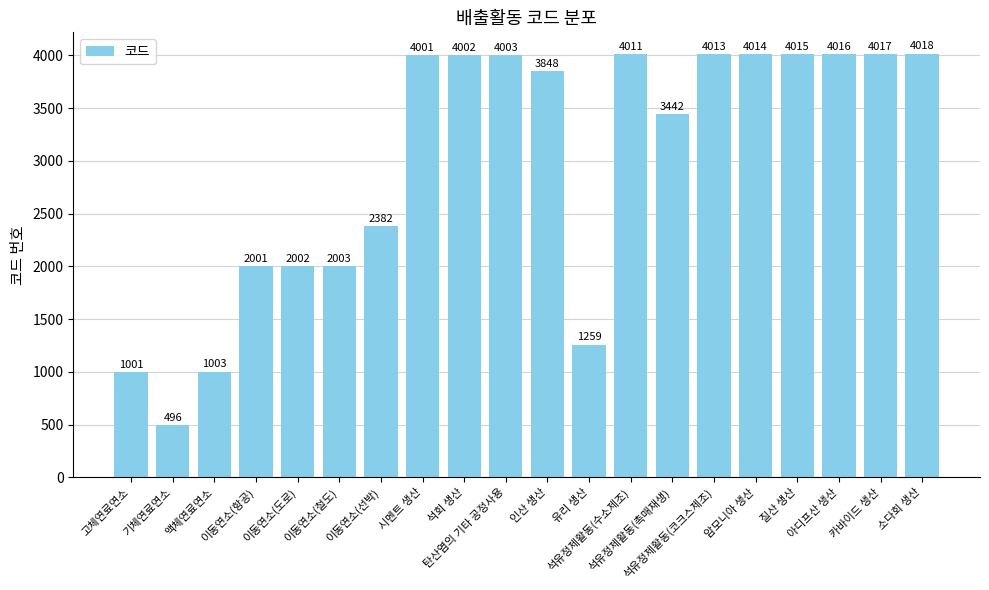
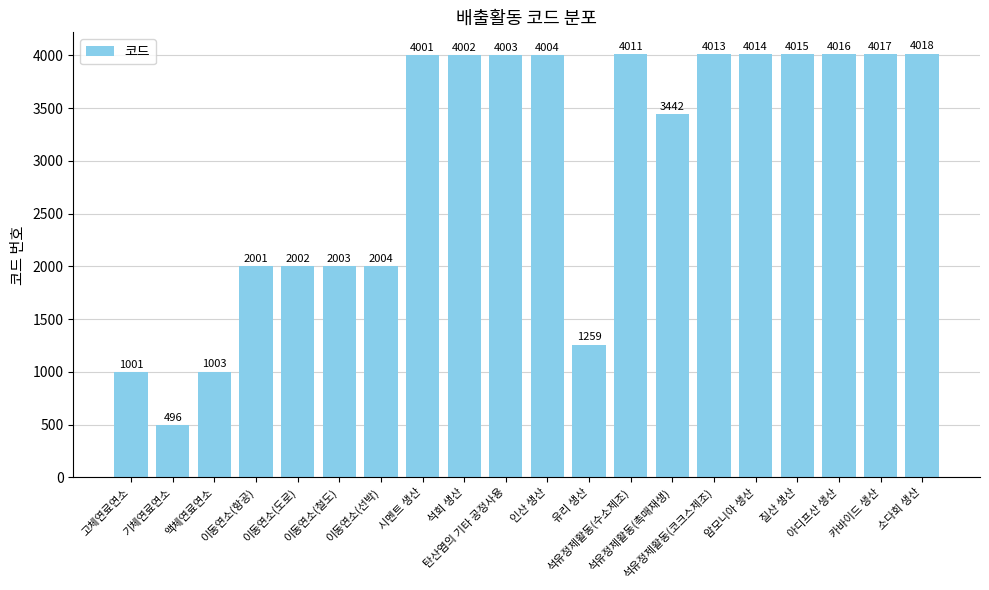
  {
    "고체연료연소": 1001,
    "기체연료연소": 496,
    "액체연료연소": 1003,
    "이동연소(항공)": 2001,
    "이동연소(도로)": 2002,
    "이동연소(철도)": 2003,
-   "이동연소(선박)": 2382,
+   "이동연소(선박)": 2004,
    "시멘트 생산": 4001,
    "석회 생산": 4002,
    "탄산염의 기타 공정사용": 4003,
-   "인산 생산": 3848,
+   "인산 생산": 4004,
    "유리 생산": 1259,
    "석유정제활동(수소제조)": 4011,
    "석유정제활동(촉매재생)": 3442,
    "석유정제활동(코크스제조)": 4013,
    "암모니아 생산": 4014,
    "질산 생산": 4015,
    "아디프산 생산": 4016,
    "카바이드 생산": 4017,
    "소다회 생산": 4018
  }
